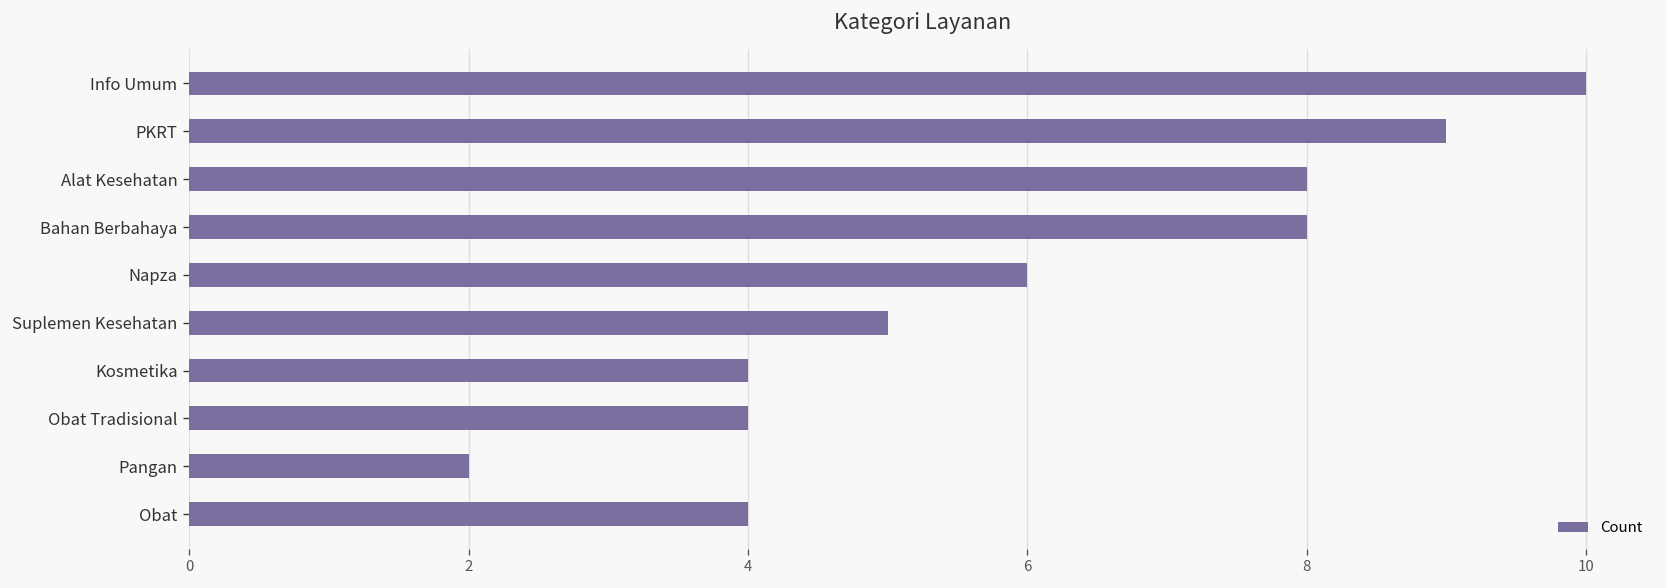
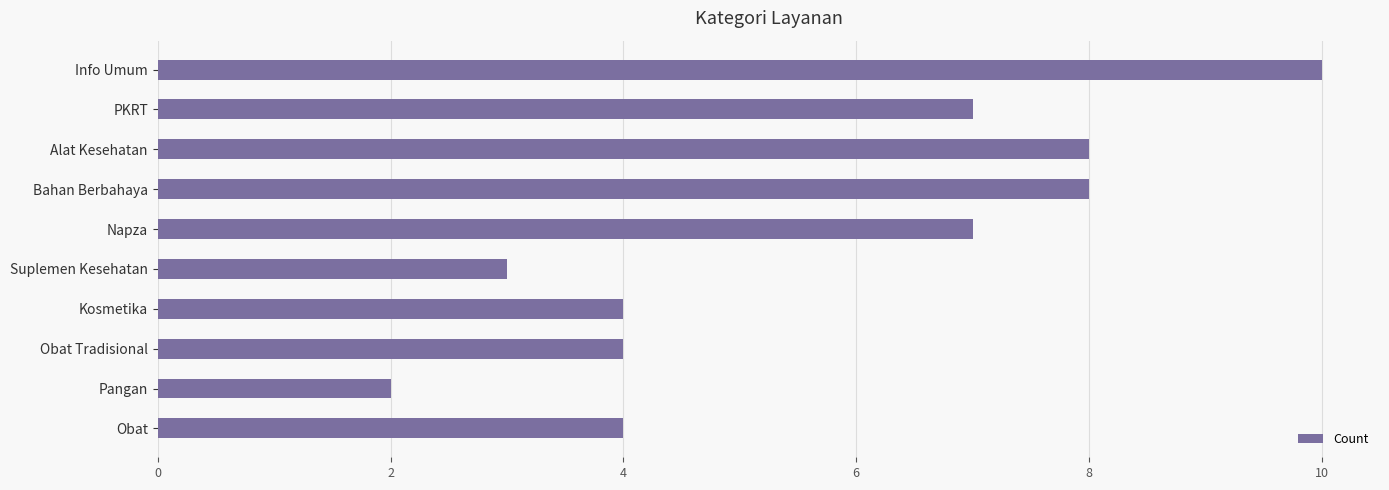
  {
    "Info Umum": 10,
-   "PKRT": 9,
+   "PKRT": 7,
    "Alat Kesehatan": 8,
    "Bahan Berbahaya": 8,
-   "Napza": 6,
-   "Suplemen Kesehatan": 5,
+   "Napza": 7,
+   "Suplemen Kesehatan": 3,
    "Kosmetika": 4,
    "Obat Tradisional": 4,
    "Pangan": 2,
    "Obat": 4
  }
